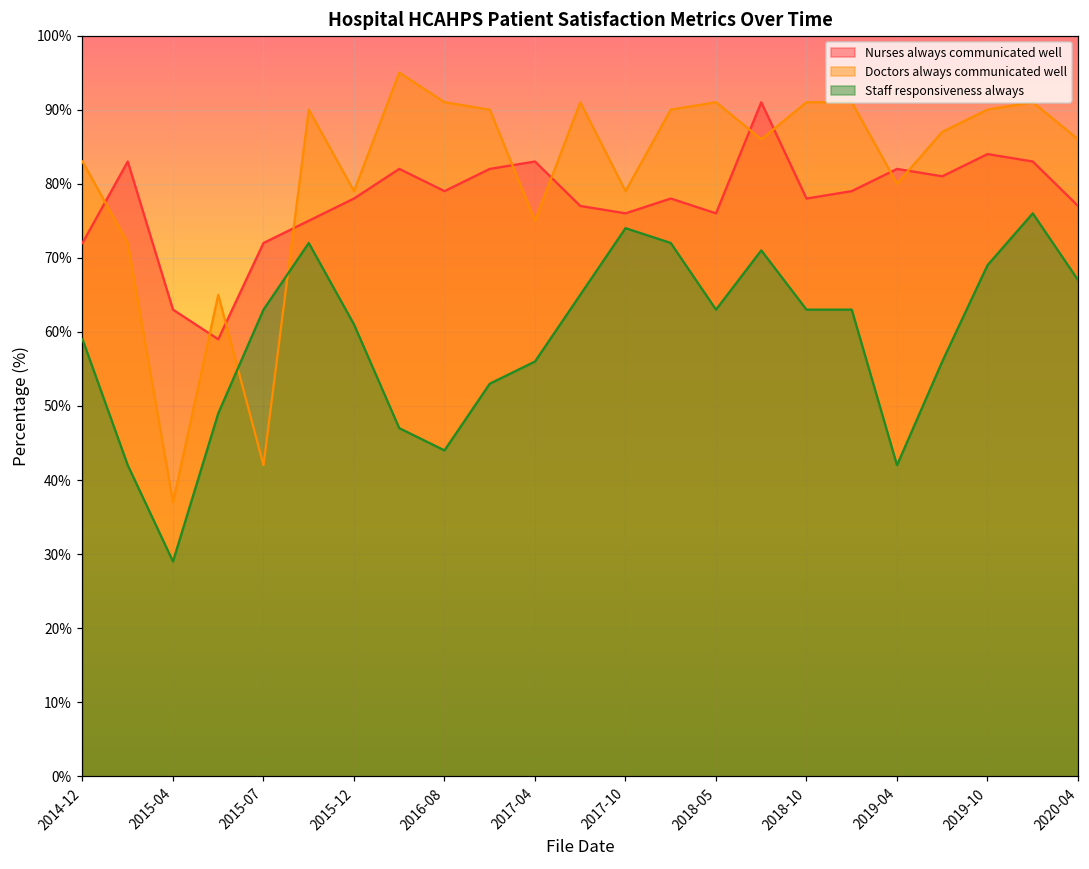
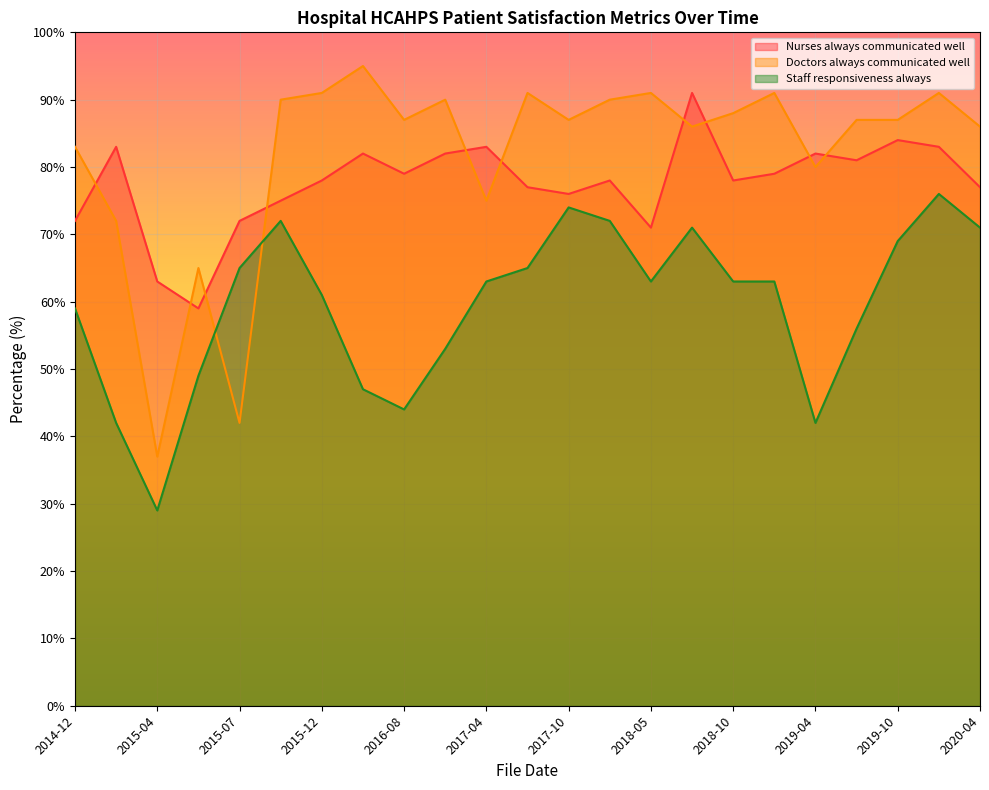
  {
    "Nurses always communicated well": {
      "2014-12": "72%",
      "2015-04": "63%",
      "2015-07": "72%",
      "2015-12": "78%",
      "2016-08": "79%",
      "2017-04": "83%",
      "2017-10": "76%",
-     "2018-05": "76%",
+     "2018-05": "71%",
      "2018-10": "78%",
      "2019-04": "82%",
      "2019-10": "84%",
      "2020-04": "77%"
    },
    "Doctors always communicated well": {
      "2014-12": "83%",
      "2015-04": "37%",
      "2015-07": "42%",
-     "2015-12": "79%",
-     "2016-08": "91%",
+     "2015-12": "91%",
+     "2016-08": "87%",
      "2017-04": "75%",
-     "2017-10": "79%",
+     "2017-10": "87%",
      "2018-05": "91%",
-     "2018-10": "91%",
+     "2018-10": "88%",
      "2019-04": "80%",
-     "2019-10": "90%",
+     "2019-10": "87%",
      "2020-04": "86%"
    },
    "Staff responsiveness always": {
      "2014-12": "59%",
      "2015-04": "29%",
-     "2015-07": "63%",
+     "2015-07": "65%",
      "2015-12": "61%",
      "2016-08": "44%",
-     "2017-04": "56%",
+     "2017-04": "63%",
      "2017-10": "74%",
      "2018-05": "63%",
      "2018-10": "63%",
      "2019-04": "42%",
      "2019-10": "69%",
-     "2020-04": "67%"
+     "2020-04": "71%"
    }
  }
